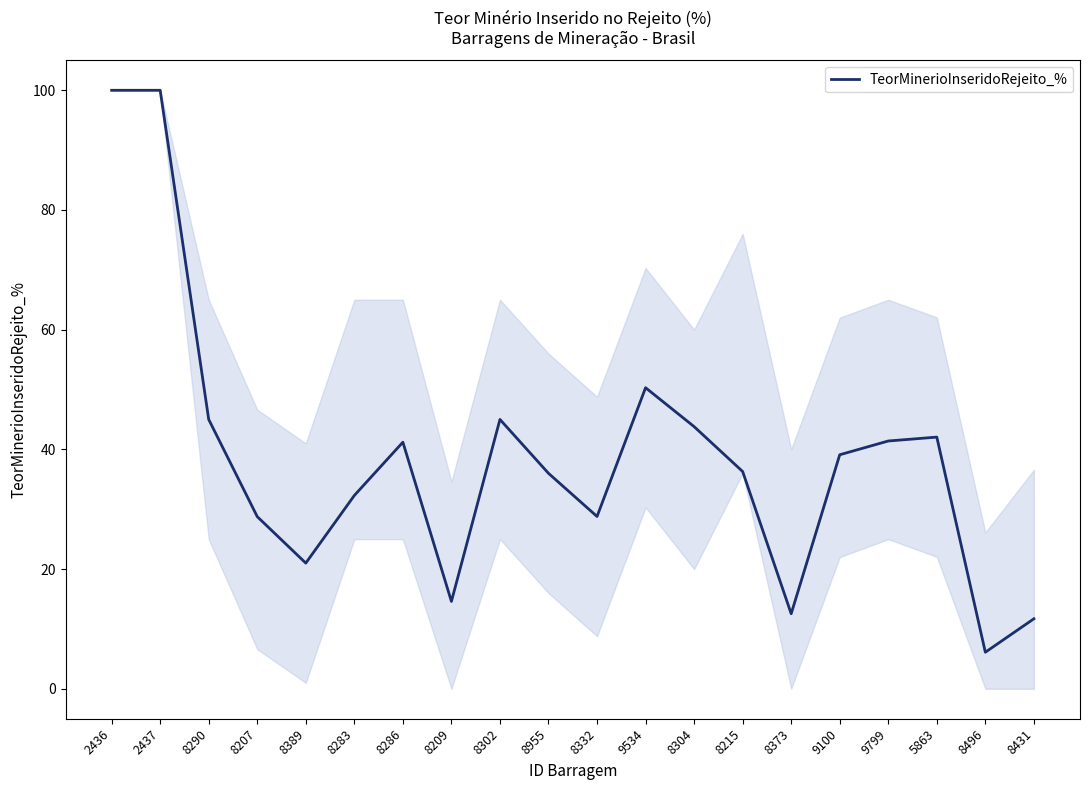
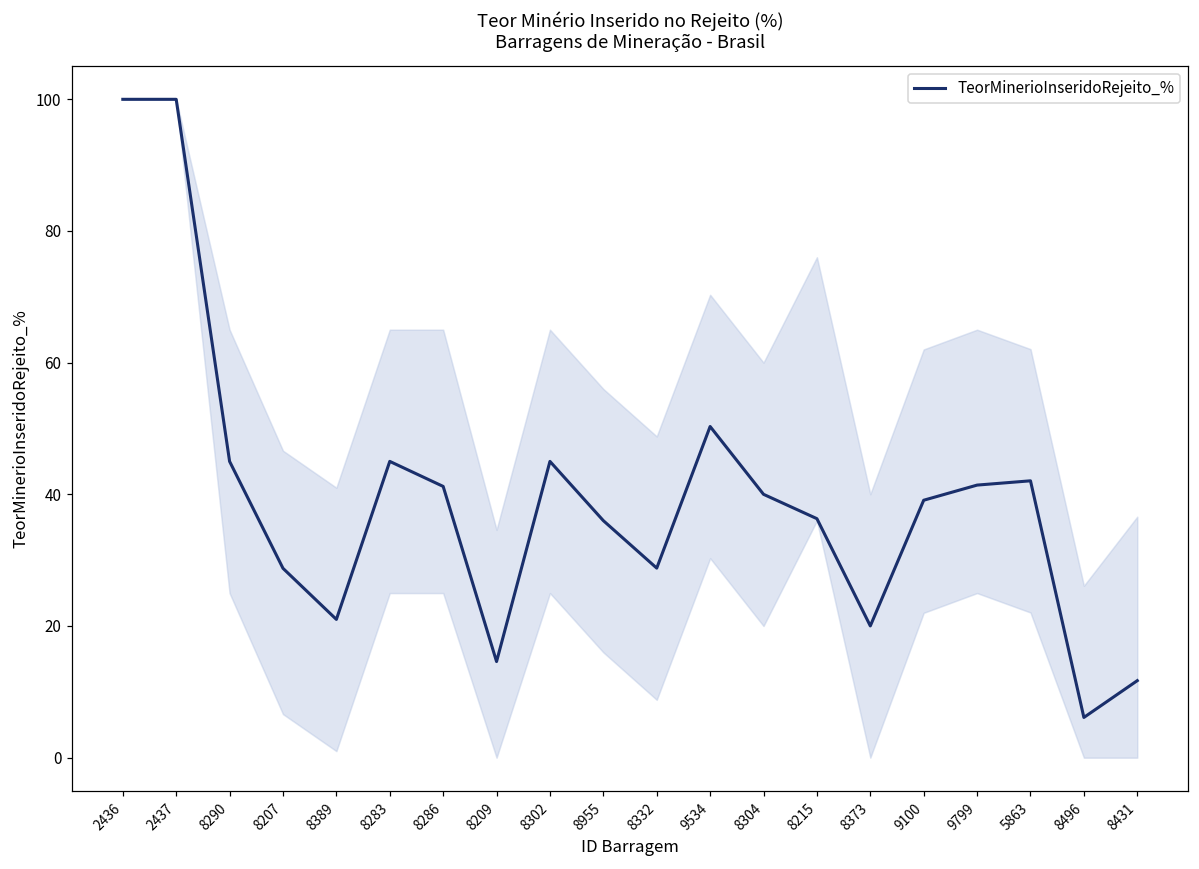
  {
    "TeorMinerioInseridoRejeito_%": {
      "8290": 45,
      "8207": 29,
      "8389": 21,
-     "8283": 32,
+     "8283": 45,
      "8286": 41,
      "8209": 15,
      "8302": 45,
      "8955": 36,
      "8332": 29,
      "9534": 50,
-     "8304": 44,
+     "8304": 40,
      "8215": 36,
-     "8373": 13,
+     "8373": 20,
      "9100": 39,
      "9799": 41,
      "5863": 42,
      "8496": 6,
      "8431": 12
    }
  }
